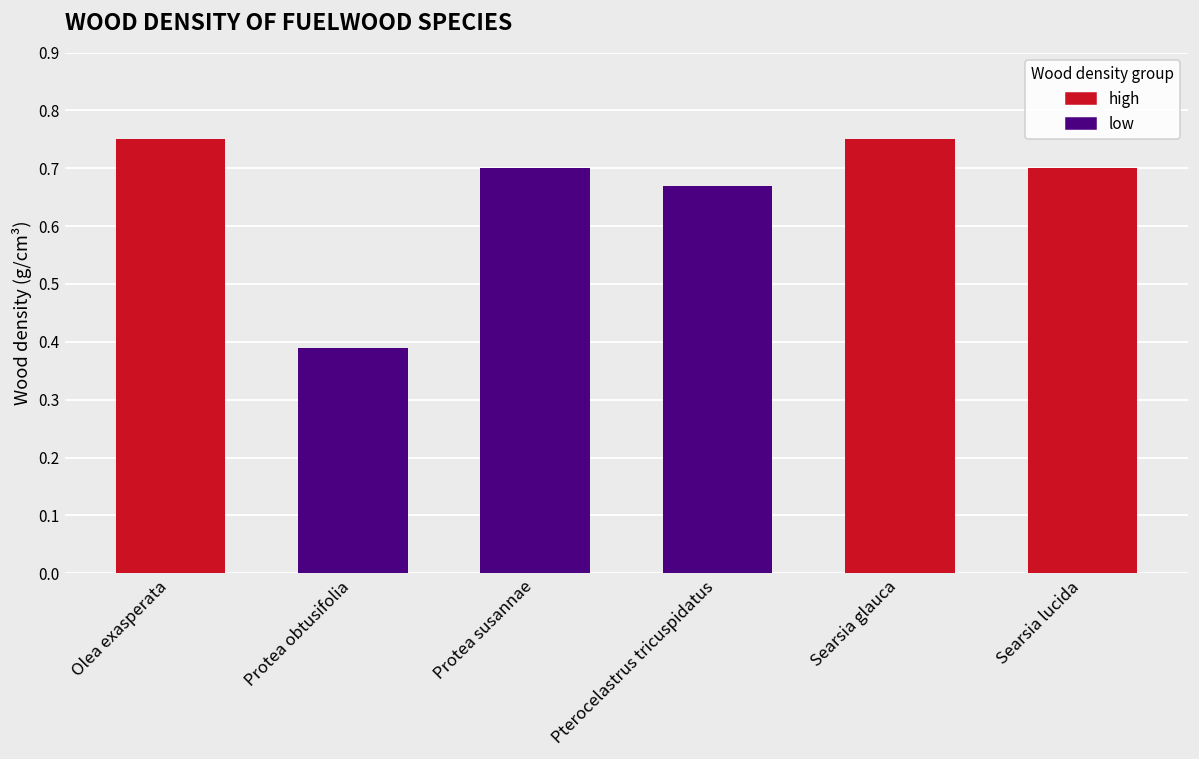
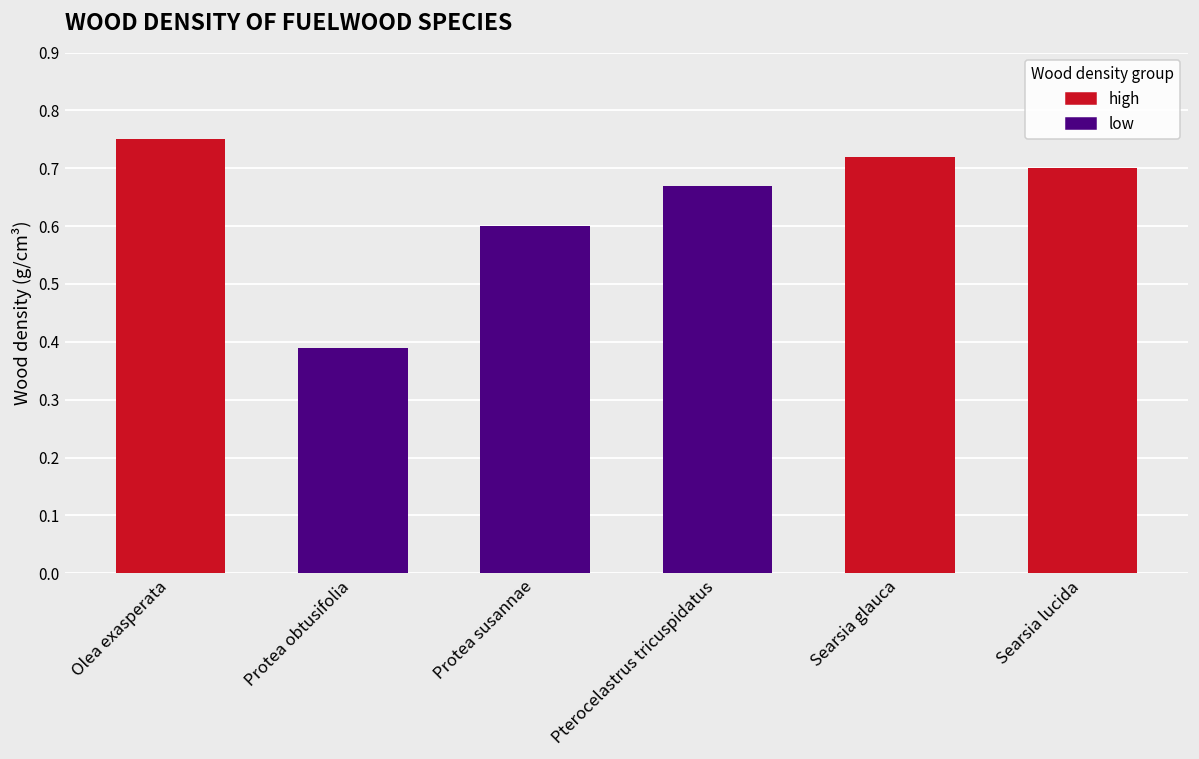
  {
    "Olea exasperata": 0.75,
    "Protea obtusifolia": 0.39,
-   "Protea susannae": 0.7,
+   "Protea susannae": 0.6,
    "Pterocelastrus tricuspidatus": 0.67,
-   "Searsia glauca": 0.75,
+   "Searsia glauca": 0.72,
    "Searsia lucida": 0.70
  }
